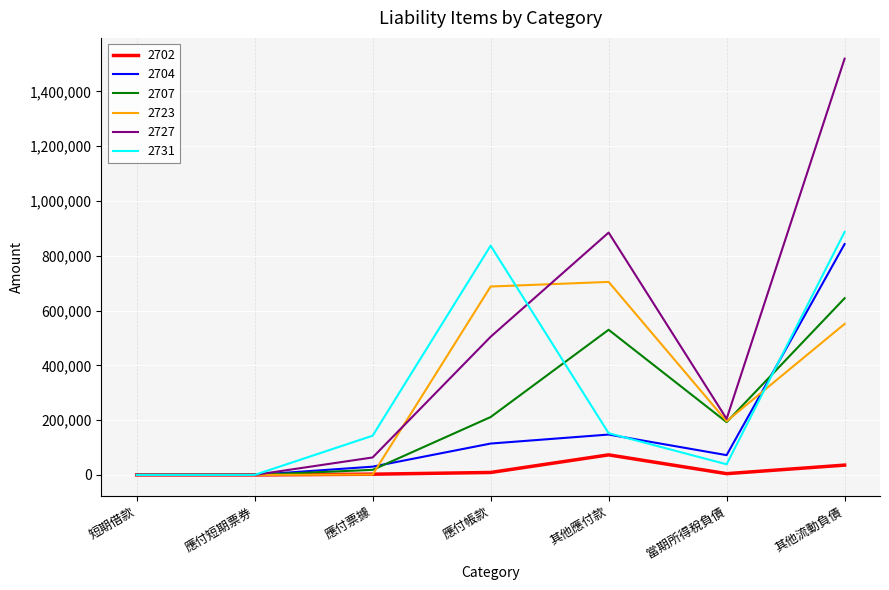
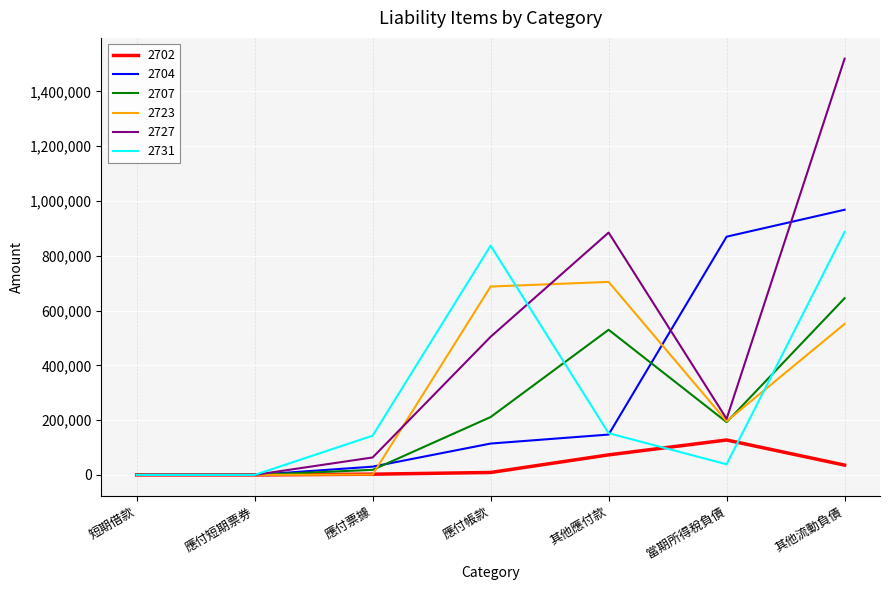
  {
    "2702": {
      "應付帳款": "10,000",
      "其他應付款": "70,000",
-     "當期所得稅負債": "0",
+     "當期所得稅負債": "130,000",
      "其他流動負債": "40,000"
    },
    "2704": {
      "應付票據": "30,000",
      "應付帳款": "110,000",
-     "當期所得稅負債": "70,000",
-     "其他流動負債": "840,000"
+     "當期所得稅負債": "870,000",
+     "其他流動負債": "970,000"
    },
    "2707": {
      "應付票據": "20,000",
      "應付帳款": "210,000",
      "其他應付款": "530,000",
      "其他流動負債": "640,000"
    },
    "2723": {
      "應付帳款": "690,000",
      "其他應付款": "700,000",
      "其他流動負債": "550,000"
    },
    "2727": {
      "應付票據": "60,000",
      "應付帳款": "500,000",
      "其他應付款": "880,000",
      "其他流動負債": "1,520,000"
    },
    "2731": {
      "應付票據": "140,000",
      "應付帳款": "840,000",
      "當期所得稅負債": "40,000",
      "其他流動負債": "890,000"
    }
  }
